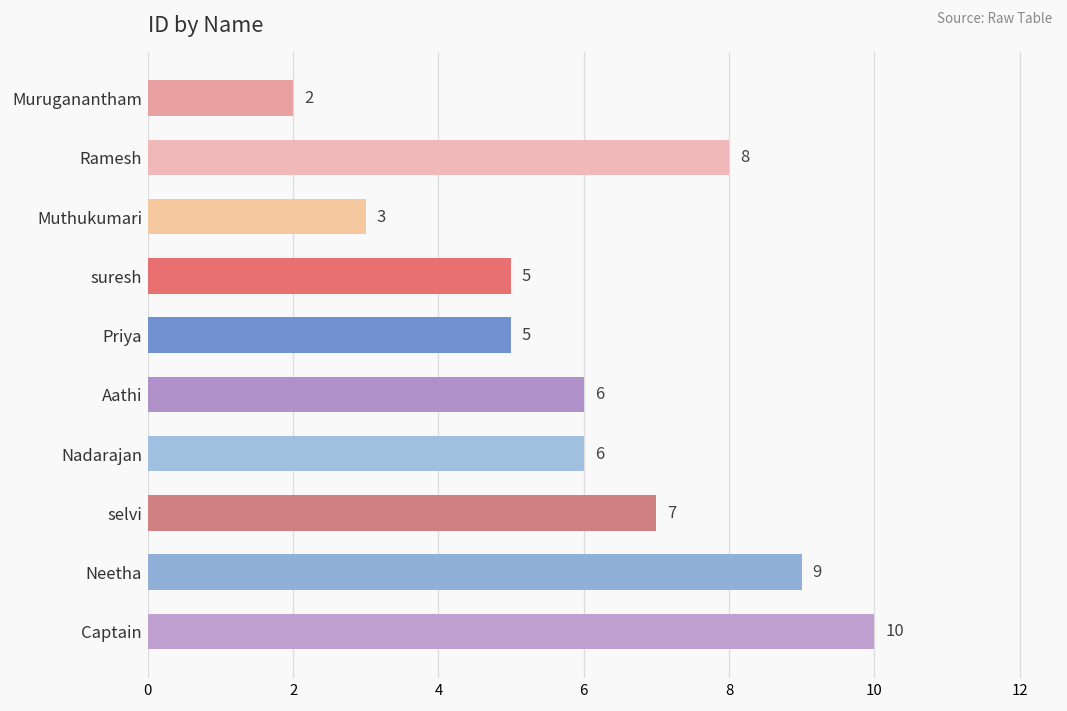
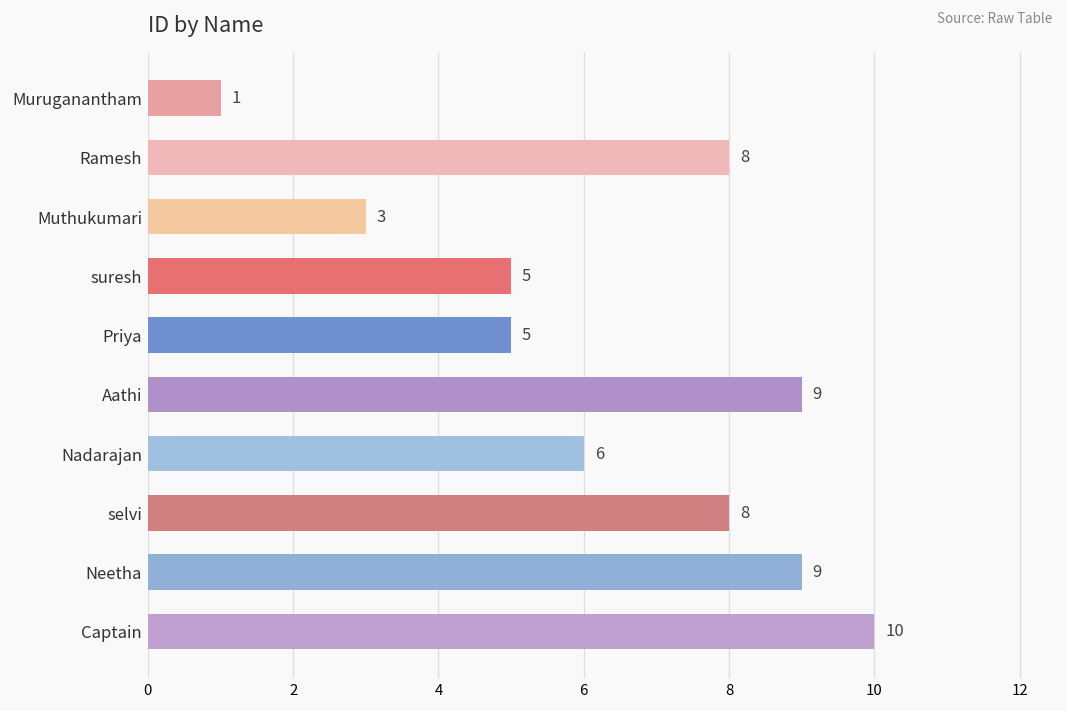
  {
-   "Muruganantham": 2,
+   "Muruganantham": 1,
    "Ramesh": 8,
    "Muthukumari": 3,
    "suresh": 5,
    "Priya": 5,
-   "Aathi": 6,
+   "Aathi": 9,
    "Nadarajan": 6,
-   "selvi": 7,
+   "selvi": 8,
    "Neetha": 9,
    "Captain": 10
  }
